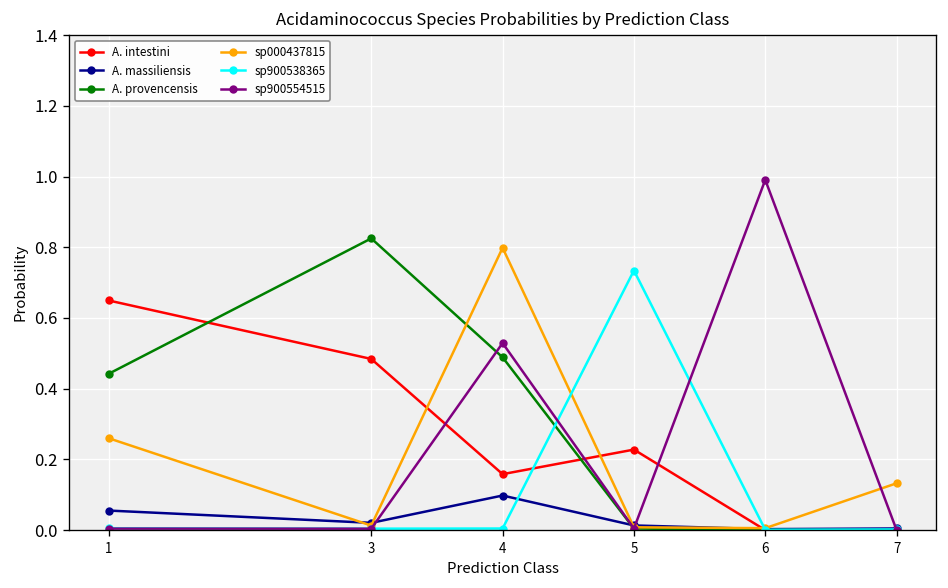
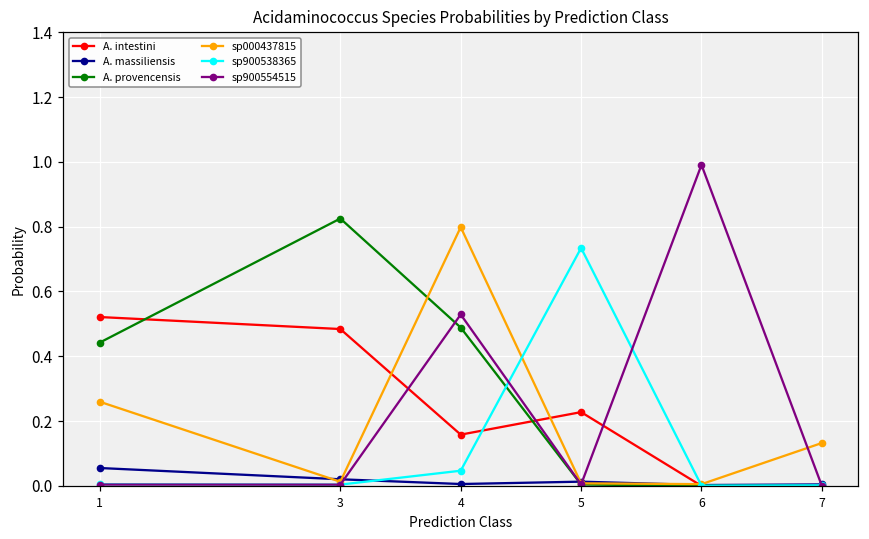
  {
    "A. intestini": {
-     "1": 0.65,
+     "1": 0.52,
      "3": 0.48,
      "4": 0.16,
      "5": 0.23
    },
    "A. massiliensis": {
      "1": 0.06,
-     "4": 0.10
+     "4": 0.01
    },
    "A. provencensis": {
      "1": 0.44,
      "3": 0.83,
      "4": 0.49
    },
    "sp000437815": {
      "1": 0.26,
      "4": 0.80,
      "7": 0.13
    },
    "sp900538365": {
-     "4": 0.00,
+     "4": 0.05,
      "5": 0.73
    },
    "sp900554515": {
      "4": 0.53,
      "6": 0.99
    }
  }
